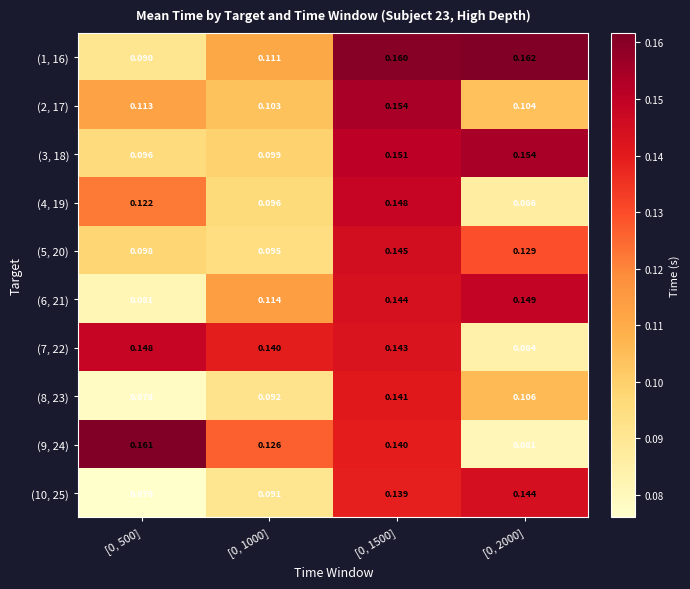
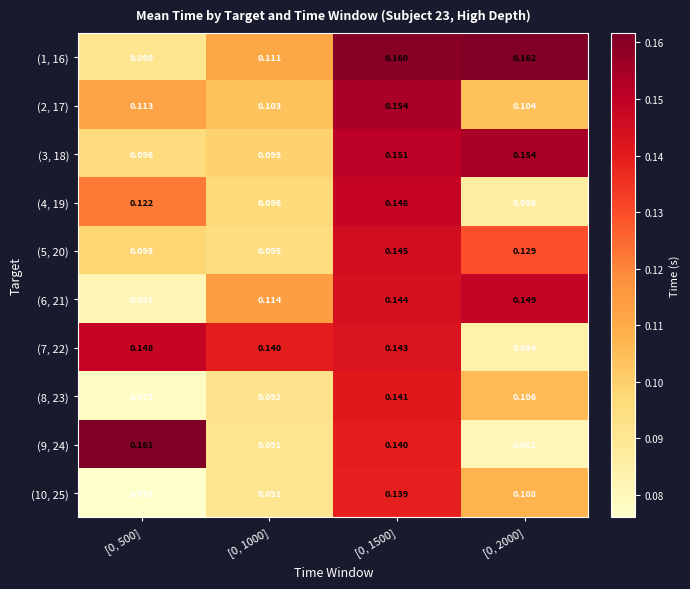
  {
    "(1, 16)": {
      "[0, 500]": 0.090,
      "[0, 1000]": 0.111,
      "[0, 1500]": 0.160,
      "[0, 2000]": 0.162
    },
    "(2, 17)": {
      "[0, 500]": 0.113,
      "[0, 1000]": 0.103,
      "[0, 1500]": 0.154,
      "[0, 2000]": 0.104
    },
    "(3, 18)": {
      "[0, 500]": 0.096,
      "[0, 1000]": 0.099,
      "[0, 1500]": 0.151,
      "[0, 2000]": 0.154
    },
    "(4, 19)": {
      "[0, 500]": 0.122,
      "[0, 1000]": 0.096,
      "[0, 1500]": 0.148,
      "[0, 2000]": 0.086
    },
    "(5, 20)": {
      "[0, 500]": 0.098,
      "[0, 1000]": 0.095,
      "[0, 1500]": 0.145,
      "[0, 2000]": 0.129
    },
    "(6, 21)": {
      "[0, 500]": 0.081,
      "[0, 1000]": 0.114,
      "[0, 1500]": 0.144,
      "[0, 2000]": 0.149
    },
    "(7, 22)": {
      "[0, 500]": 0.148,
      "[0, 1000]": 0.140,
      "[0, 1500]": 0.143,
      "[0, 2000]": 0.084
    },
    "(8, 23)": {
      "[0, 500]": 0.078,
      "[0, 1000]": 0.092,
      "[0, 1500]": 0.141,
      "[0, 2000]": 0.106
    },
    "(9, 24)": {
      "[0, 500]": 0.161,
-     "[0, 1000]": 0.126,
+     "[0, 1000]": 0.091,
      "[0, 1500]": 0.140,
      "[0, 2000]": 0.081
    },
    "(10, 25)": {
      "[0, 500]": 0.076,
      "[0, 1000]": 0.091,
      "[0, 1500]": 0.139,
-     "[0, 2000]": 0.144
+     "[0, 2000]": 0.108
    }
  }
